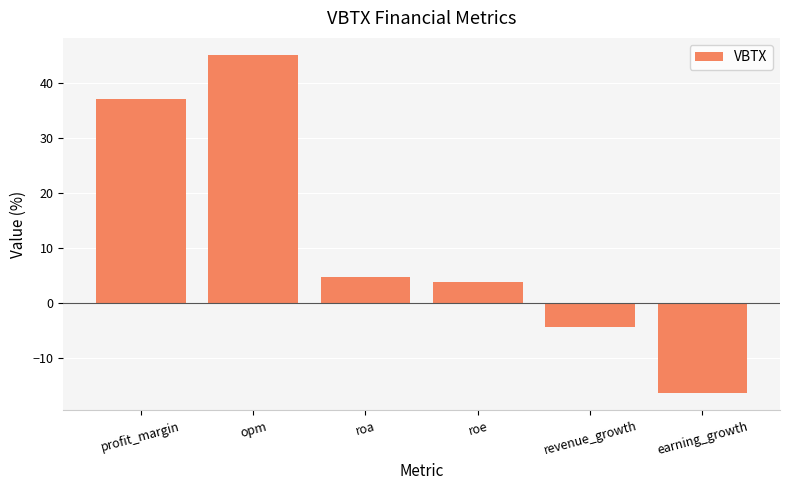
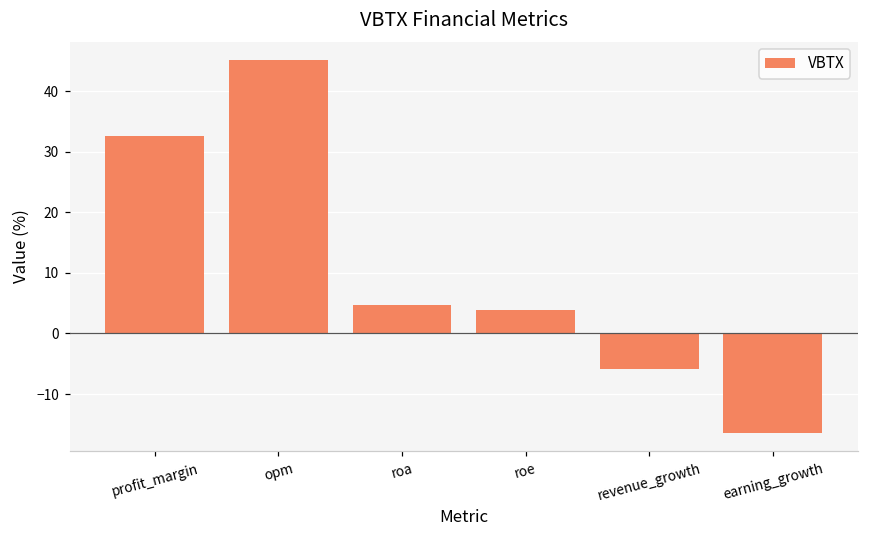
  {
-   "profit_margin": 37,
+   "profit_margin": 33,
    "opm": 45,
    "roa": 5,
    "roe": 4,
-   "revenue_growth": -4,
+   "revenue_growth": -6,
    "earning_growth": -16
  }
